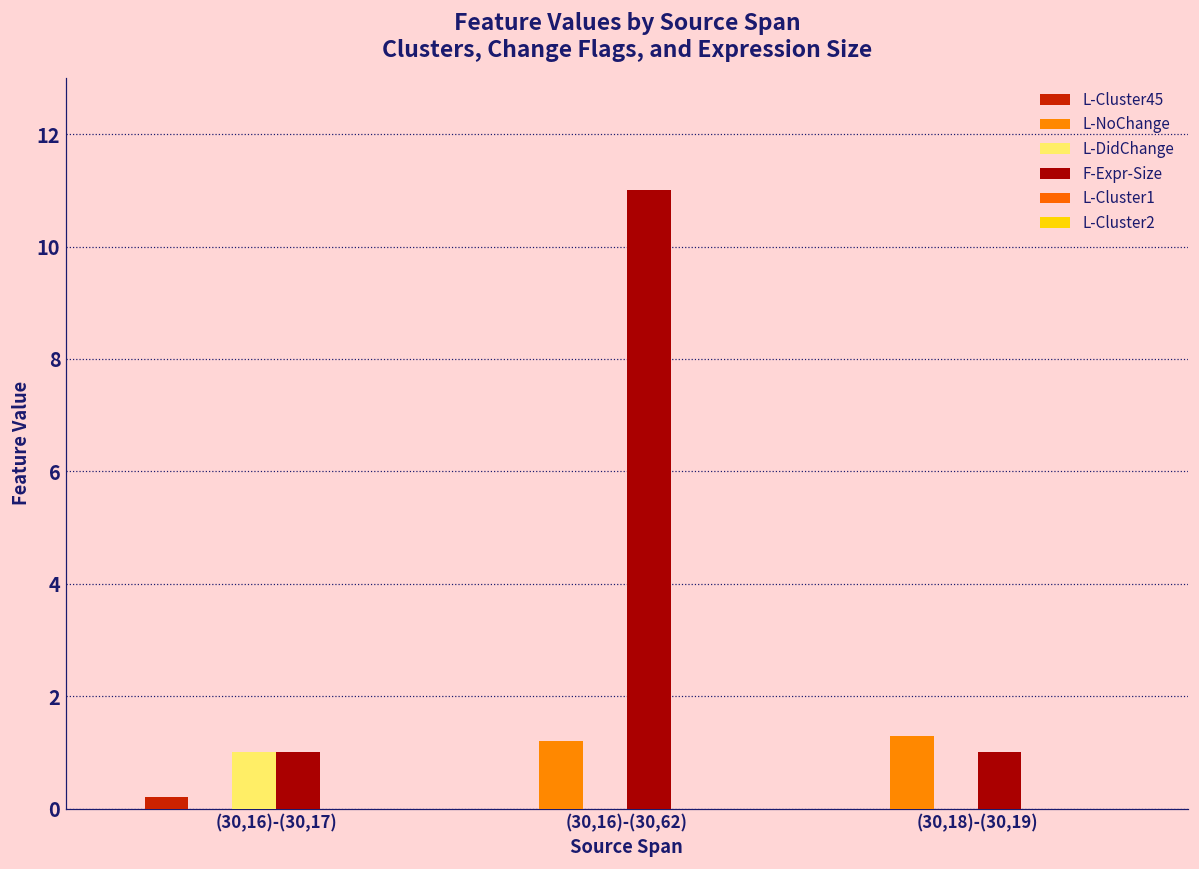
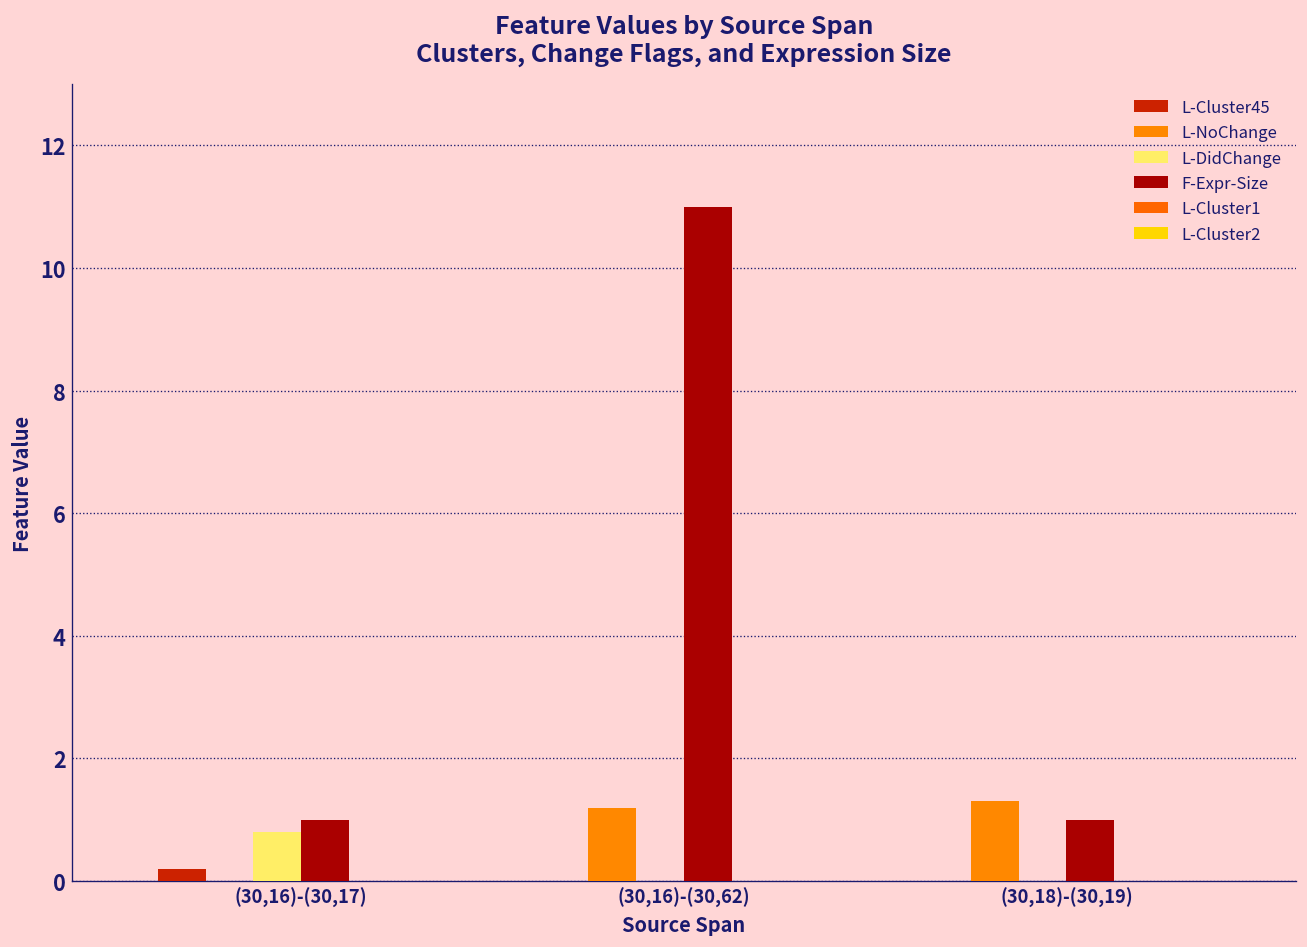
  {
    "L-DidChange": {
-     "(30,16)-(30,17)": 1.0,
+     "(30,16)-(30,17)": 0.8,
      "(30,16)-(30,62)": 0.0,
      "(30,18)-(30,19)": 0.0
    },
    "L-Cluster2": {
      "(30,16)-(30,17)": 0.0,
      "(30,16)-(30,62)": 0.0,
      "(30,18)-(30,19)": 0.0
    }
  }
